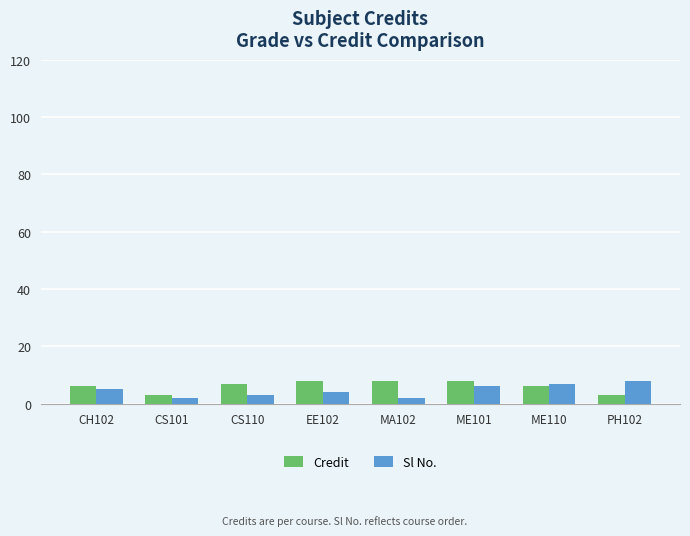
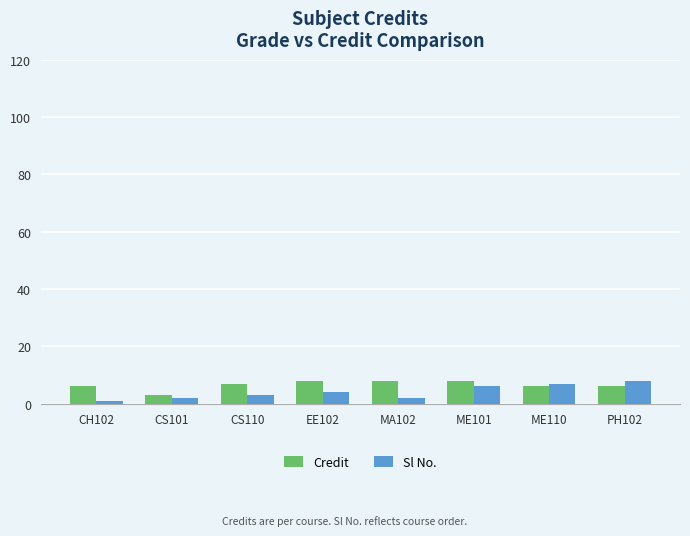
  {
    "Credit": {
      "CH102": 6,
      "CS101": 3,
      "CS110": 7,
      "EE102": 8,
      "MA102": 8,
      "ME101": 8,
      "ME110": 6,
-     "PH102": 3
+     "PH102": 6
    },
    "Sl No.": {
-     "CH102": 5,
+     "CH102": 1,
      "CS101": 2,
      "CS110": 3,
      "EE102": 4,
      "MA102": 2,
      "ME101": 6,
      "ME110": 7,
      "PH102": 8
    }
  }
